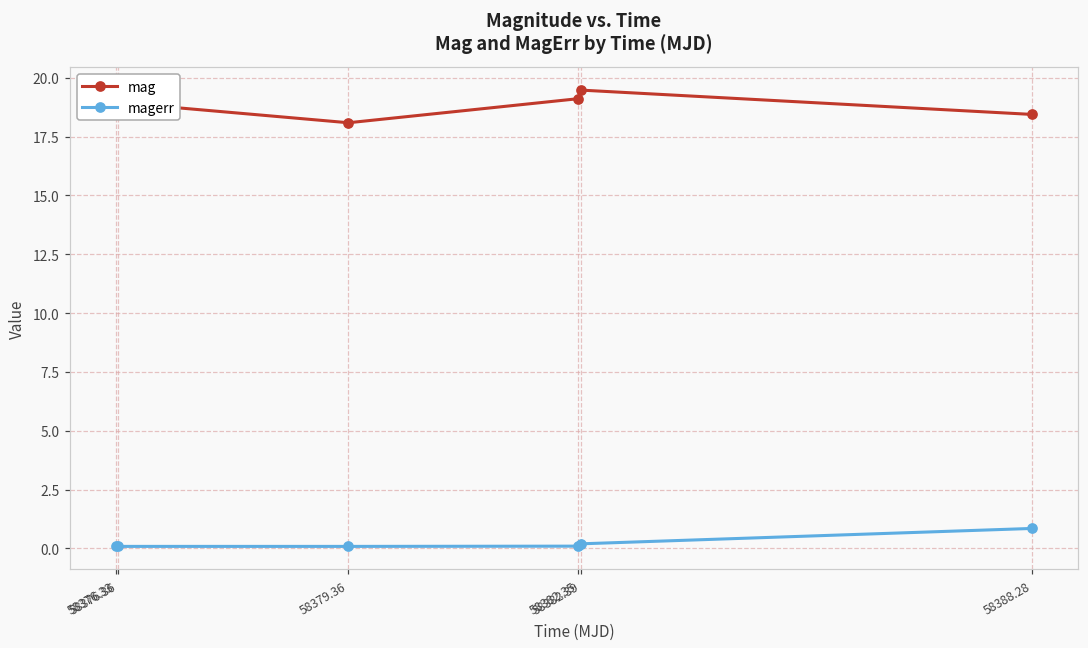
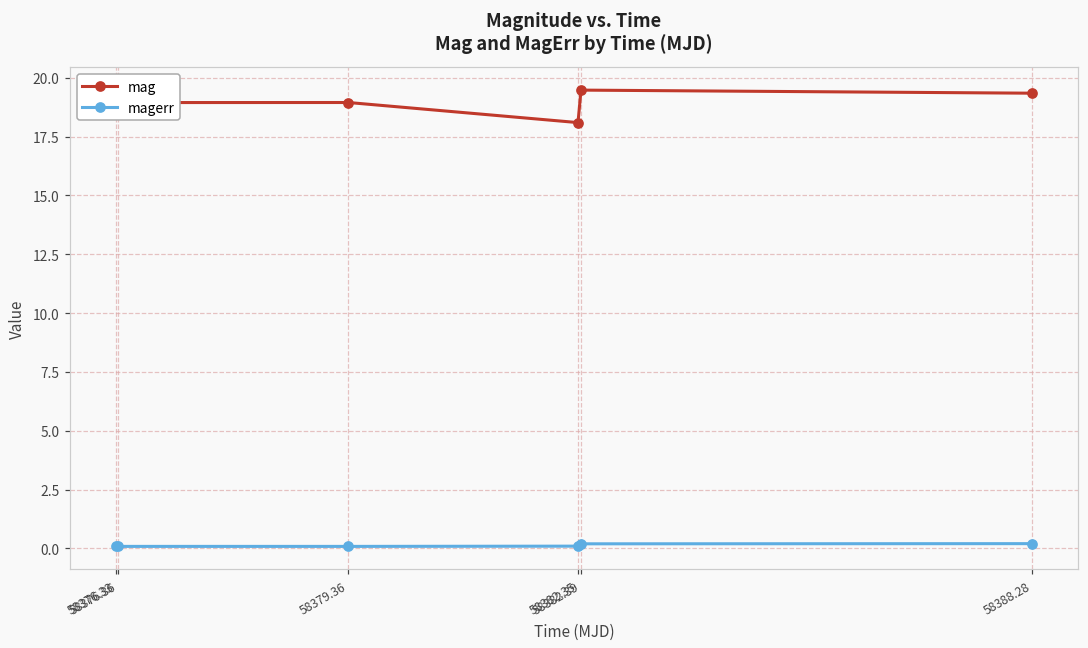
  {
    "mag": {
-     "58379.36": 18.1,
-     "58382.35": 19.1,
+     "58379.36": 19.0,
+     "58382.35": 18.1,
      "58382.39": 19.5,
-     "58388.28": 18.4
+     "58388.28": 19.3
    },
    "magerr": {
      "58376.33": 0.1,
      "58376.36": 0.1,
      "58379.36": 0.1,
      "58382.35": 0.1,
      "58382.39": 0.2,
-     "58388.28": 0.8
+     "58388.28": 0.2
    }
  }
